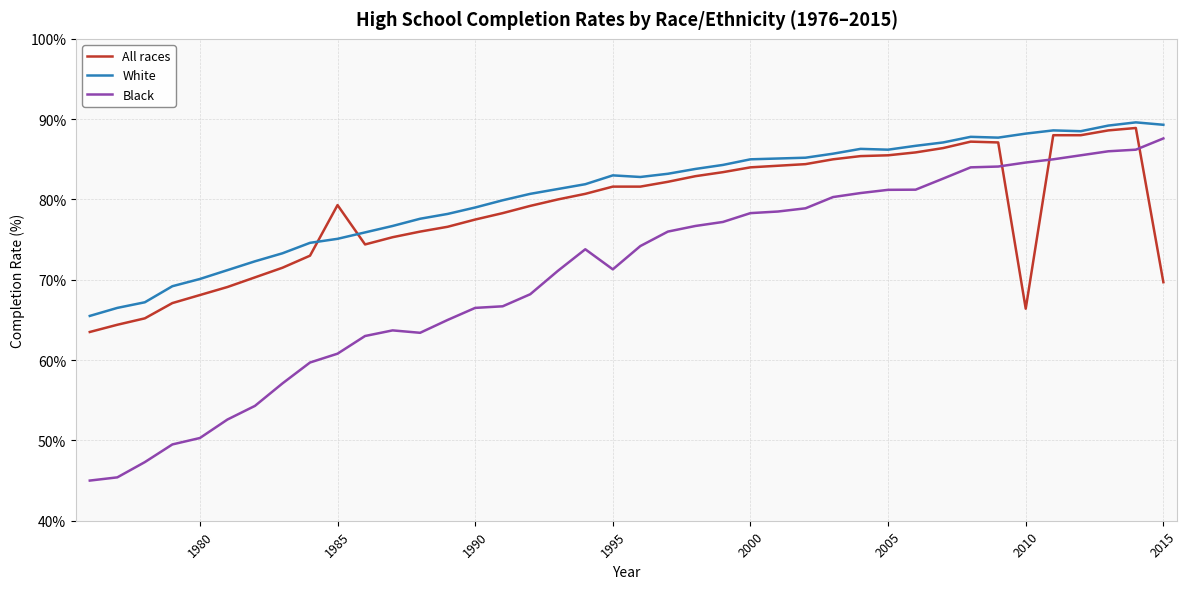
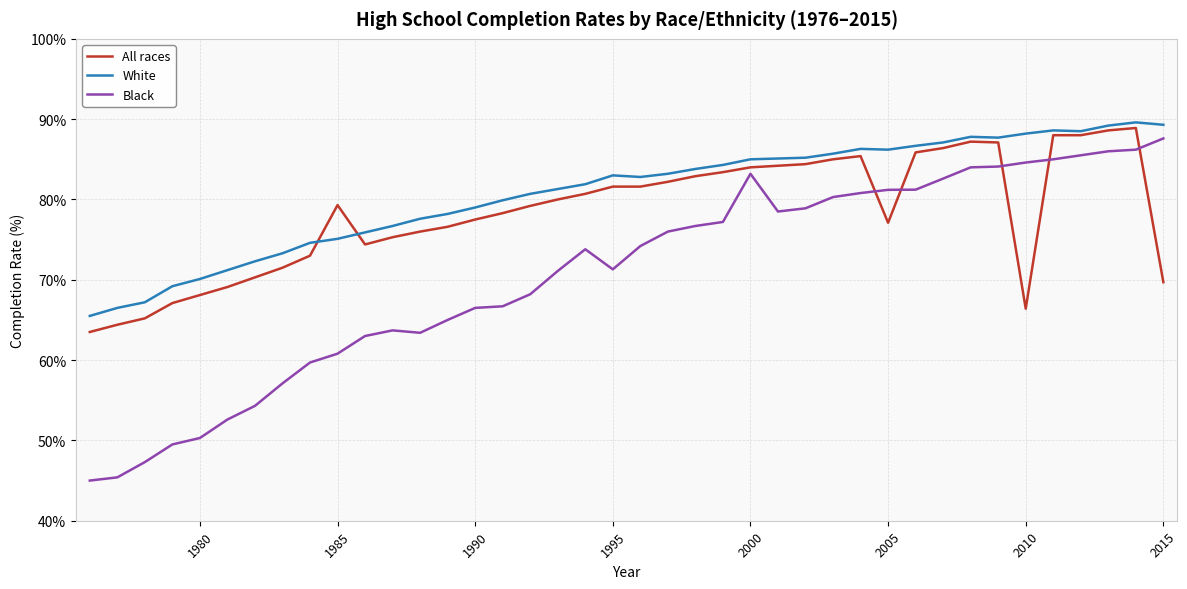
  {
    "All races": {
      "1980": "68%",
      "1985": "79%",
      "1990": "78%",
      "1995": "82%",
      "2000": "84%",
-     "2005": "86%",
+     "2005": "77%",
      "2010": "66%",
      "2015": "70%"
    },
    "White": {
      "1980": "70%",
      "1985": "75%",
      "1990": "79%",
      "1995": "83%",
      "2000": "85%",
      "2005": "86%",
      "2010": "88%",
      "2015": "89%"
    },
    "Black": {
      "1980": "50%",
      "1985": "61%",
      "1990": "67%",
      "1995": "71%",
-     "2000": "78%",
+     "2000": "83%",
      "2005": "81%",
      "2010": "85%",
      "2015": "88%"
    }
  }
